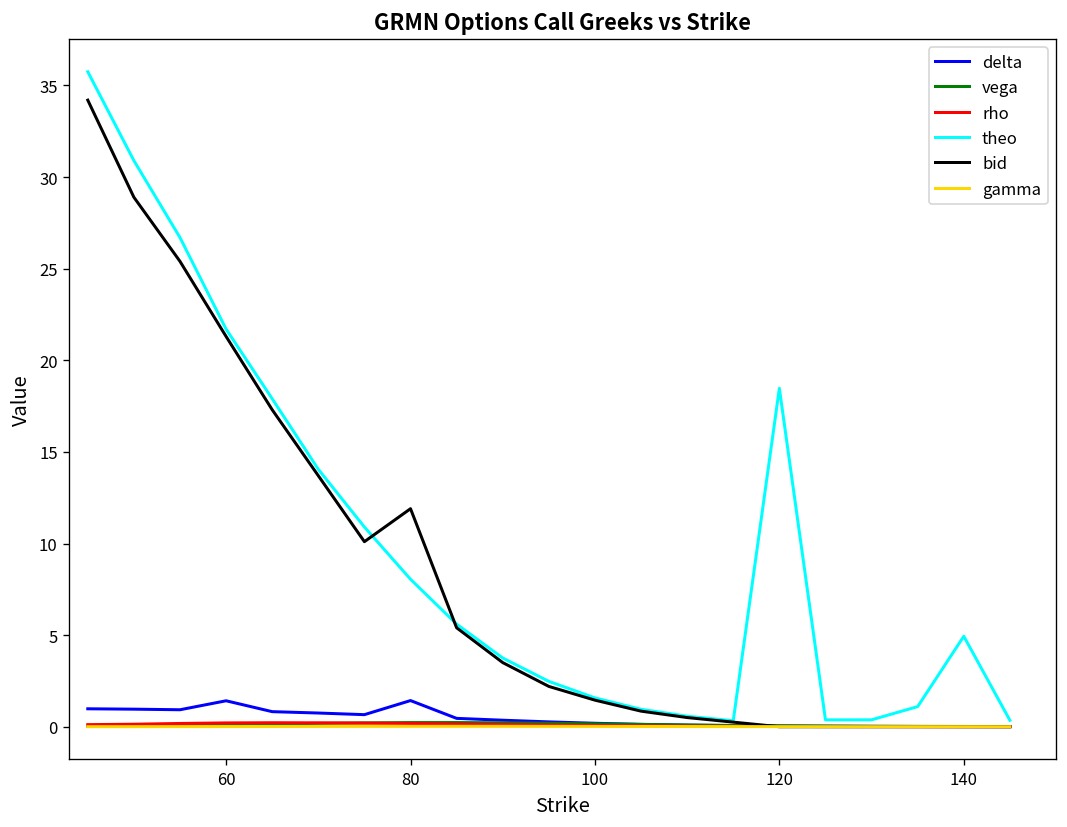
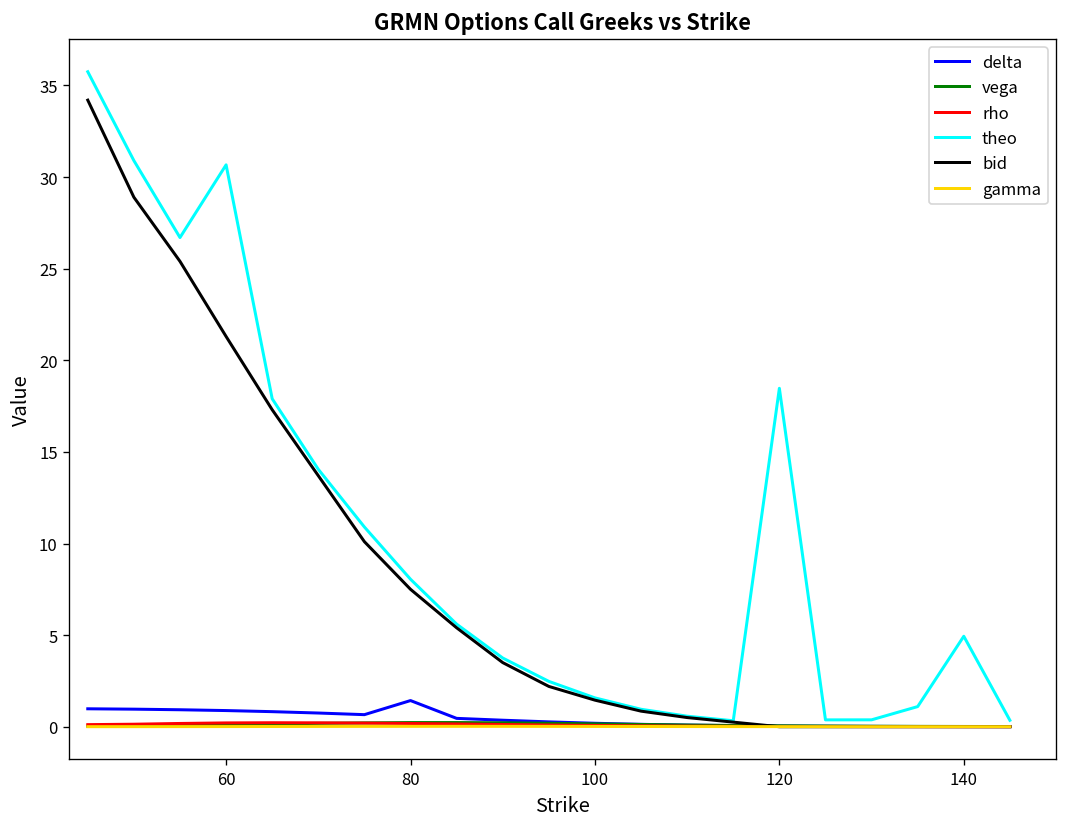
  {
    "delta": {
-     "60": 1.4,
+     "60": 0.9,
      "80": 1.4
    },
    "theo": {
-     "60": 21.7,
+     "60": 30.7,
      "80": 8.0,
      "120": 18.5,
      "140": 4.9
    },
    "bid": {
      "60": 21.3,
-     "80": 11.9
+     "80": 7.5
    }
  }
